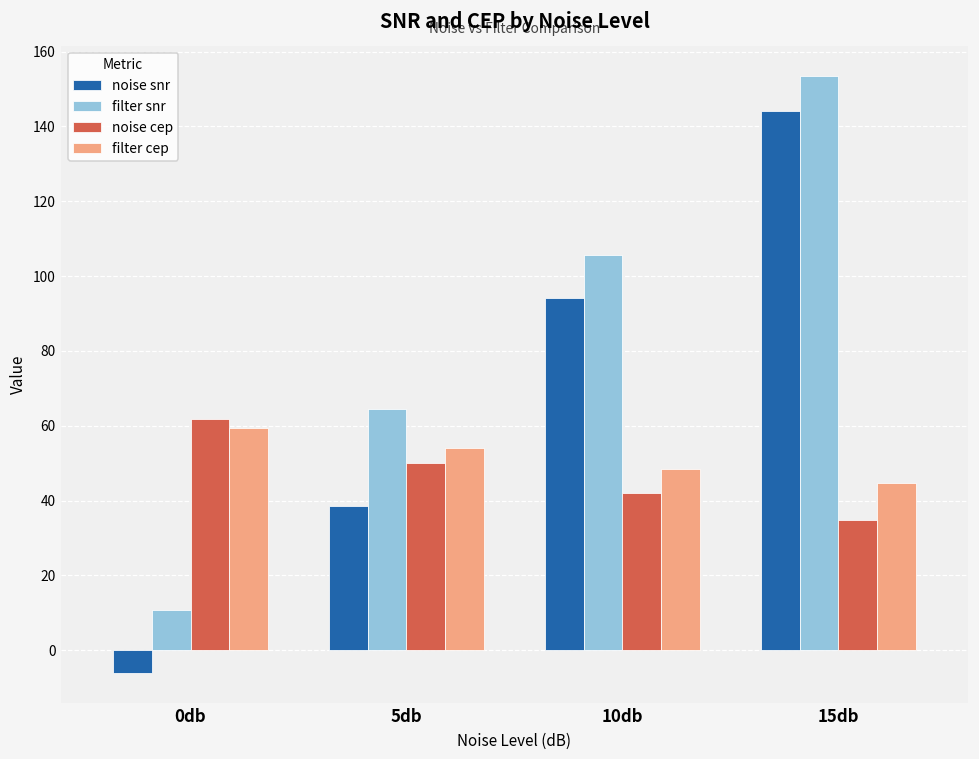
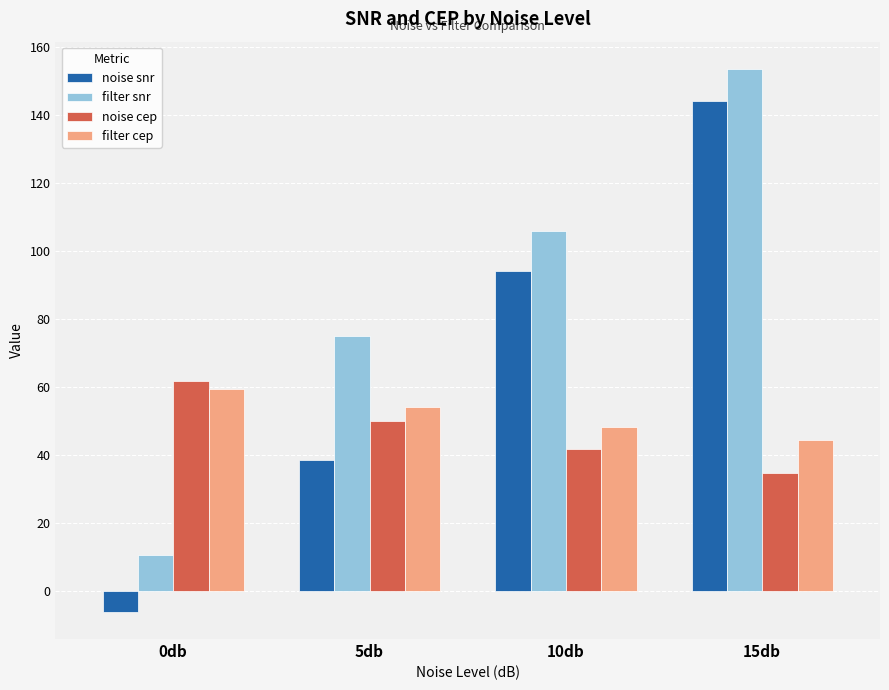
  {
    "noise snr": {
      "0db": -6,
      "5db": 38,
      "10db": 94,
      "15db": 144
    },
    "filter snr": {
      "0db": 11,
-     "5db": 64,
+     "5db": 75,
      "10db": 106,
      "15db": 154
    },
    "noise cep": {
      "0db": 62,
      "5db": 50,
      "10db": 42,
      "15db": 35
    },
    "filter cep": {
      "0db": 59,
      "5db": 54,
      "10db": 48,
      "15db": 45
    }
  }
